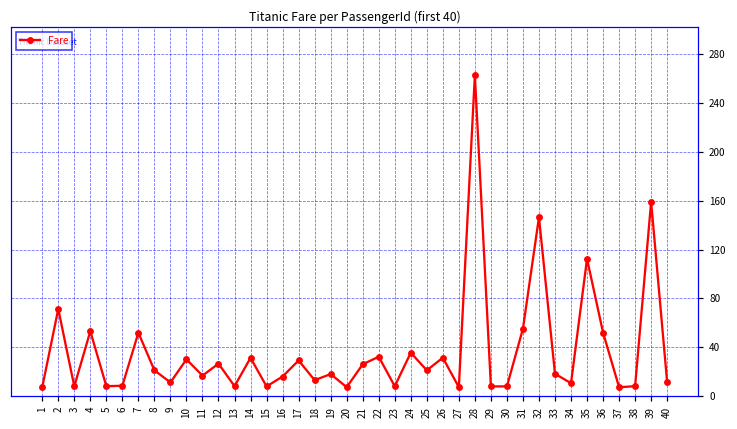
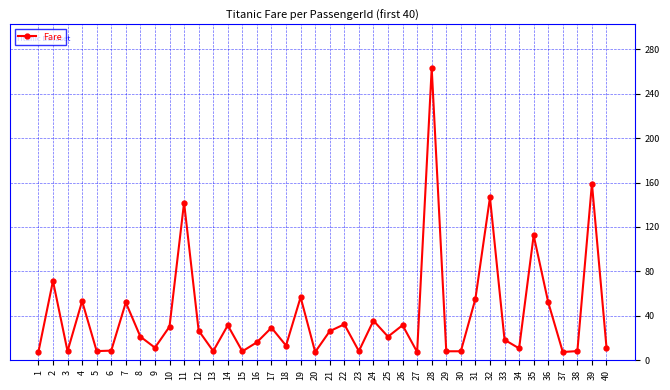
  {
    "1": 7,
    "2": 71,
    "3": 8,
    "4": 53,
    "5": 8,
    "6": 8,
    "7": 52,
    "8": 21,
    "9": 11,
    "10": 30,
-   "11": 17,
+   "11": 142,
    "12": 27,
    "13": 8,
    "14": 31,
    "15": 8,
    "16": 16,
    "17": 29,
    "18": 13,
-   "19": 18,
+   "19": 57,
    "20": 7,
    "21": 26,
    "22": 32,
    "23": 8,
    "24": 36,
    "25": 21,
    "26": 31,
    "27": 7,
    "28": 263,
    "29": 8,
    "30": 8,
    "31": 55,
    "32": 147,
    "33": 18,
    "34": 11,
    "35": 112,
    "36": 52,
    "37": 7,
    "38": 8,
    "39": 159,
    "40": 11
  }
